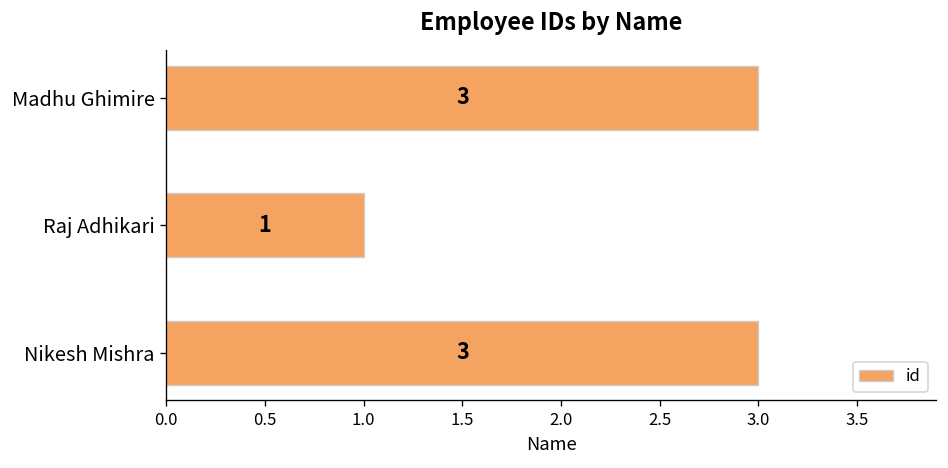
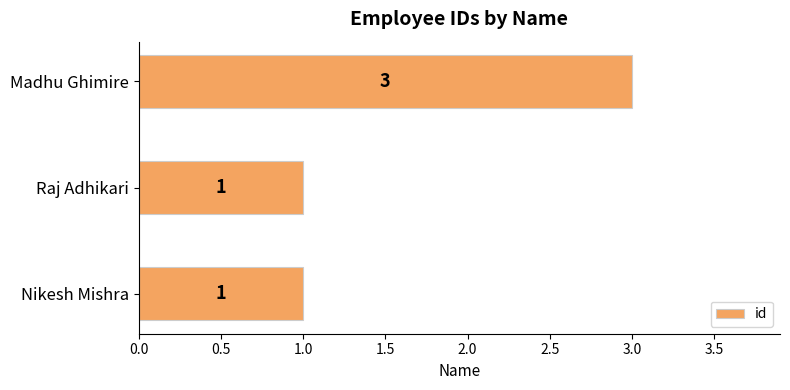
  {
    "Madhu Ghimire": 3,
    "Raj Adhikari": 1,
-   "Nikesh Mishra": 3
+   "Nikesh Mishra": 1
  }
